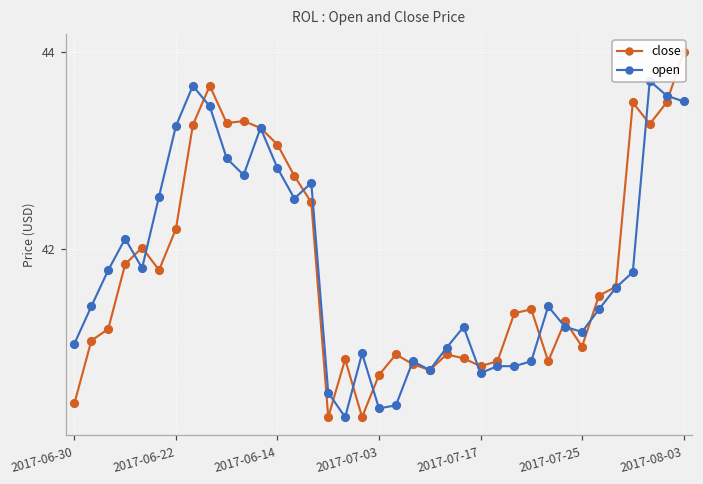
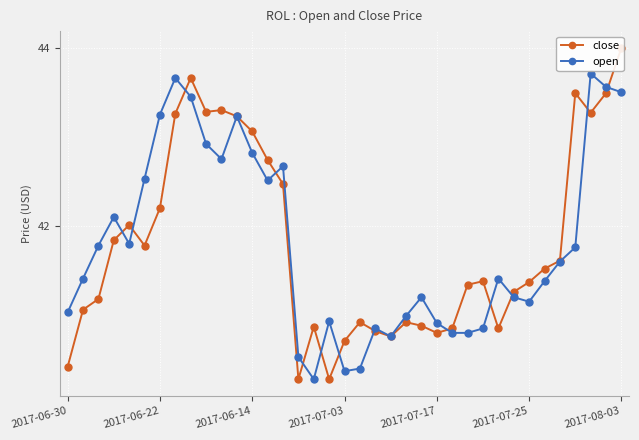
  {
    "close": {
      "2017-06-30": 40.4,
      "2017-06-22": 42.2,
      "2017-06-14": 43.1,
      "2017-07-03": 40.7,
      "2017-07-17": 40.8,
-     "2017-07-25": 41.0
+     "2017-07-25": 41.4
    },
    "open": {
      "2017-06-30": 41.0,
      "2017-06-22": 43.3,
      "2017-06-14": 42.8,
      "2017-07-03": 40.4,
-     "2017-07-17": 40.7,
+     "2017-07-17": 40.9,
      "2017-07-25": 41.2,
      "2017-08-03": 43.5
    }
  }
